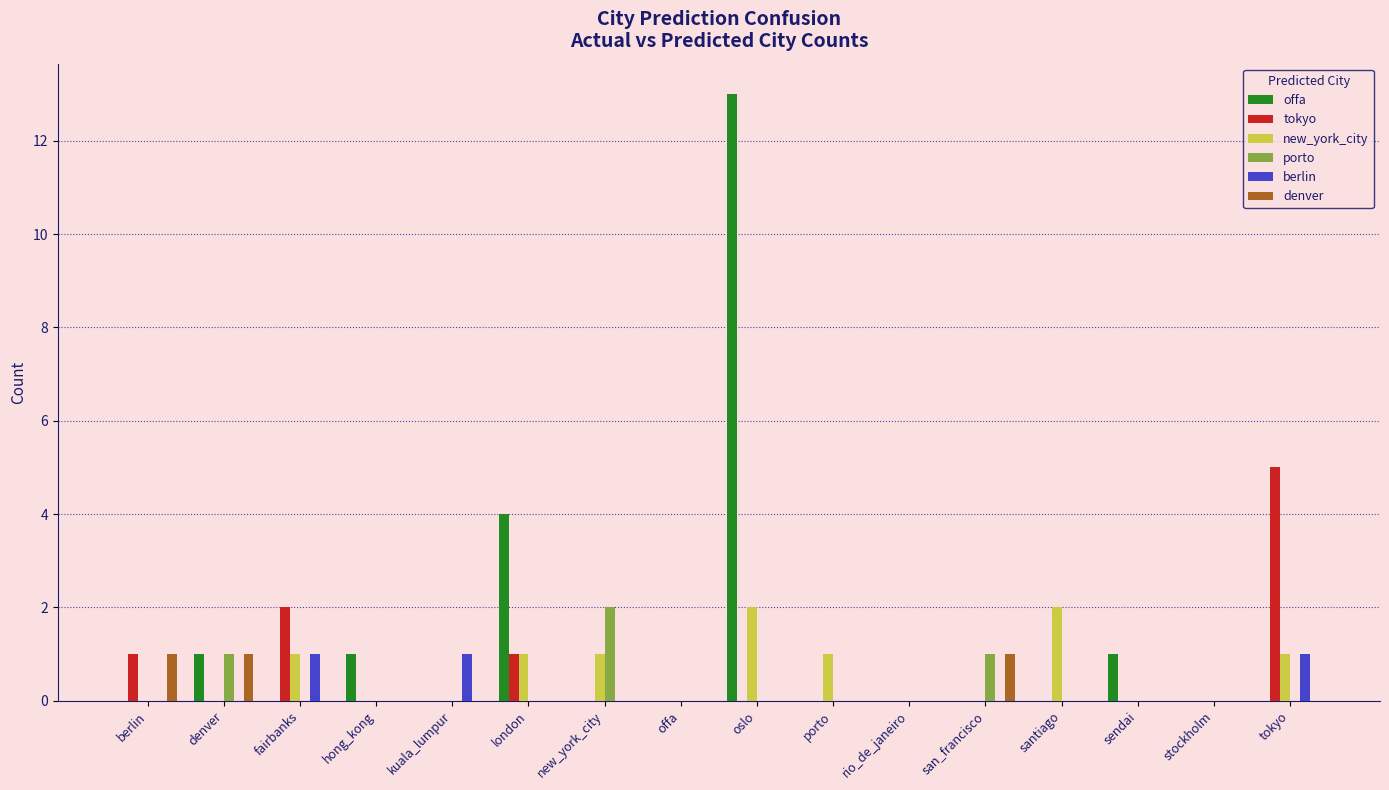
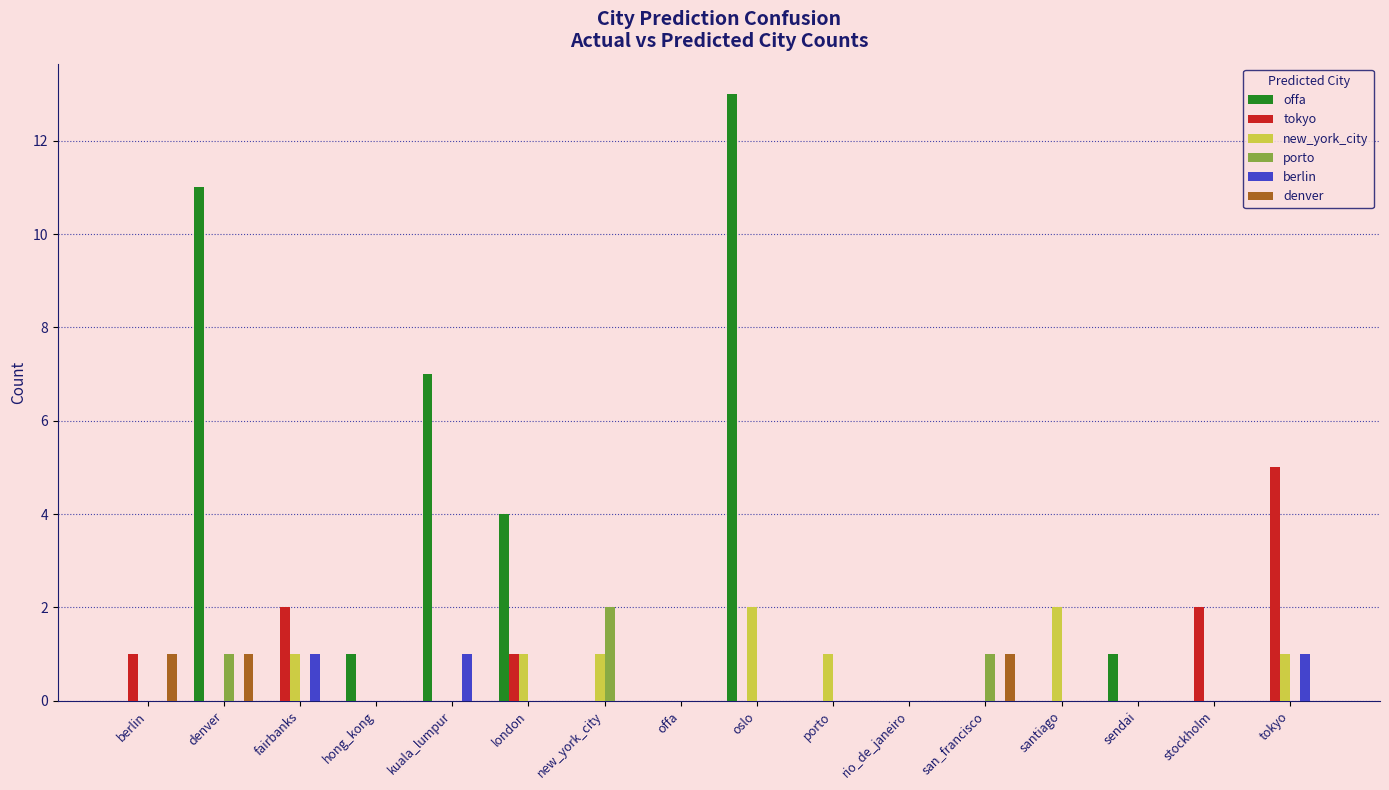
  {
    "offa": {
      "berlin": 0,
-     "denver": 1,
+     "denver": 11,
      "fairbanks": 0,
      "hong_kong": 1,
-     "kuala_lumpur": 0,
+     "kuala_lumpur": 7,
      "london": 4,
      "new_york_city": 0,
      "offa": 0,
      "oslo": 13,
      "porto": 0,
      "rio_de_janeiro": 0,
      "san_francisco": 0,
      "santiago": 0,
      "sendai": 1,
      "stockholm": 0,
      "tokyo": 0
    },
    "tokyo": {
      "berlin": 1,
      "denver": 0,
      "fairbanks": 2,
      "hong_kong": 0,
      "kuala_lumpur": 0,
      "london": 1,
      "new_york_city": 0,
      "offa": 0,
      "oslo": 0,
      "porto": 0,
      "rio_de_janeiro": 0,
      "san_francisco": 0,
      "santiago": 0,
      "sendai": 0,
-     "stockholm": 0,
+     "stockholm": 2,
      "tokyo": 5
    },
    "new_york_city": {
      "berlin": 0,
      "denver": 0,
      "fairbanks": 1,
      "hong_kong": 0,
      "kuala_lumpur": 0,
      "london": 1,
      "new_york_city": 1,
      "offa": 0,
      "oslo": 2,
      "porto": 1,
      "rio_de_janeiro": 0,
      "san_francisco": 0,
      "santiago": 2,
      "sendai": 0,
      "stockholm": 0,
      "tokyo": 1
    },
    "porto": {
      "berlin": 0,
      "denver": 1,
      "fairbanks": 0,
      "hong_kong": 0,
      "kuala_lumpur": 0,
      "london": 0,
      "new_york_city": 2,
      "offa": 0,
      "oslo": 0,
      "porto": 0,
      "rio_de_janeiro": 0,
      "san_francisco": 1,
      "santiago": 0,
      "sendai": 0,
      "stockholm": 0,
      "tokyo": 0
    },
    "berlin": {
      "berlin": 0,
      "denver": 0,
      "fairbanks": 1,
      "hong_kong": 0,
      "kuala_lumpur": 1,
      "london": 0,
      "new_york_city": 0,
      "offa": 0,
      "oslo": 0,
      "porto": 0,
      "rio_de_janeiro": 0,
      "san_francisco": 0,
      "santiago": 0,
      "sendai": 0,
      "stockholm": 0,
      "tokyo": 1
    },
    "denver": {
      "berlin": 1,
      "denver": 1,
      "fairbanks": 0,
      "hong_kong": 0,
      "kuala_lumpur": 0,
      "london": 0,
      "new_york_city": 0,
      "offa": 0,
      "oslo": 0,
      "porto": 0,
      "rio_de_janeiro": 0,
      "san_francisco": 1,
      "santiago": 0,
      "sendai": 0,
      "stockholm": 0,
      "tokyo": 0
    }
  }
